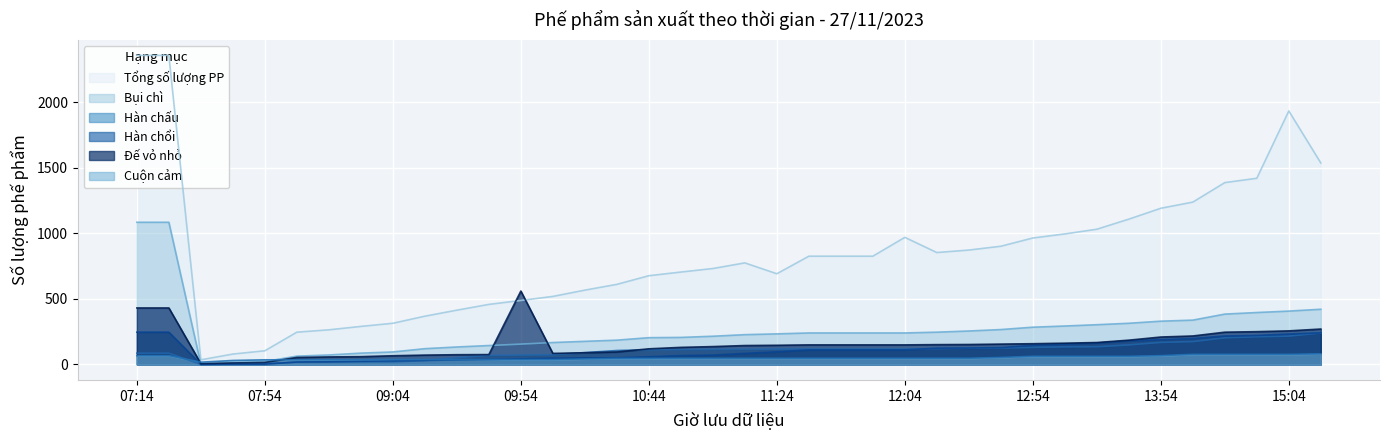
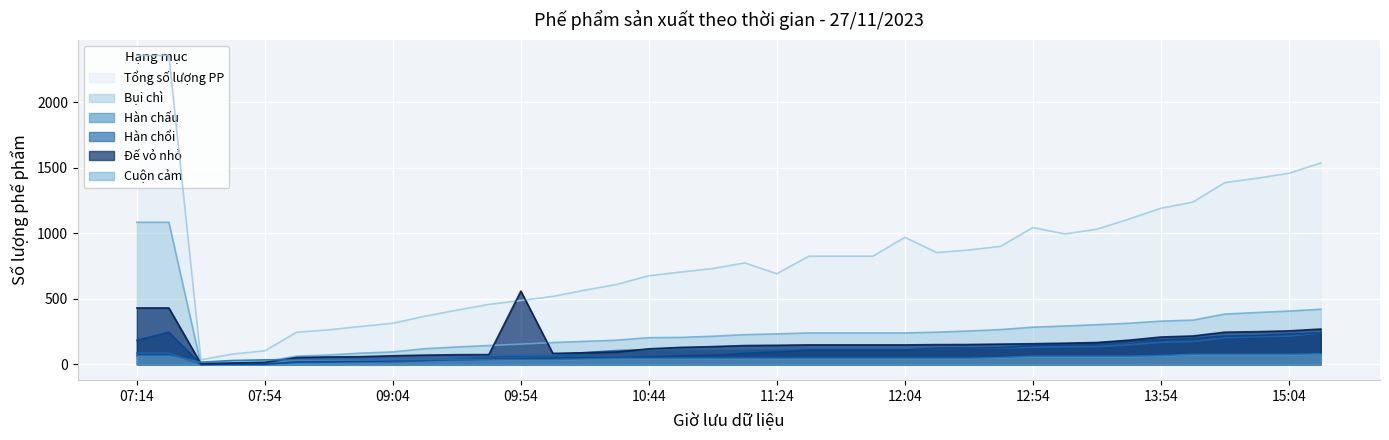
  {
    "Tổng số lượng PP": {
      "07:54": 100,
      "09:04": 310,
      "09:54": 490,
      "10:44": 680,
      "11:24": 690,
      "12:04": 970,
-     "12:54": 970,
+     "12:54": 1050,
      "13:54": 1190,
-     "15:04": 1940
+     "15:04": 1460
    },
    "Hàn chổi": {
-     "07:14": 250,
+     "07:14": 180,
      "11:24": 100,
      "13:54": 190
    },
    "Đế vỏ nhỏ": {
      "07:14": 430,
      "09:04": 70,
      "09:54": 560,
      "11:24": 150,
      "12:04": 150,
      "13:54": 210,
      "15:04": 260
    }
  }
